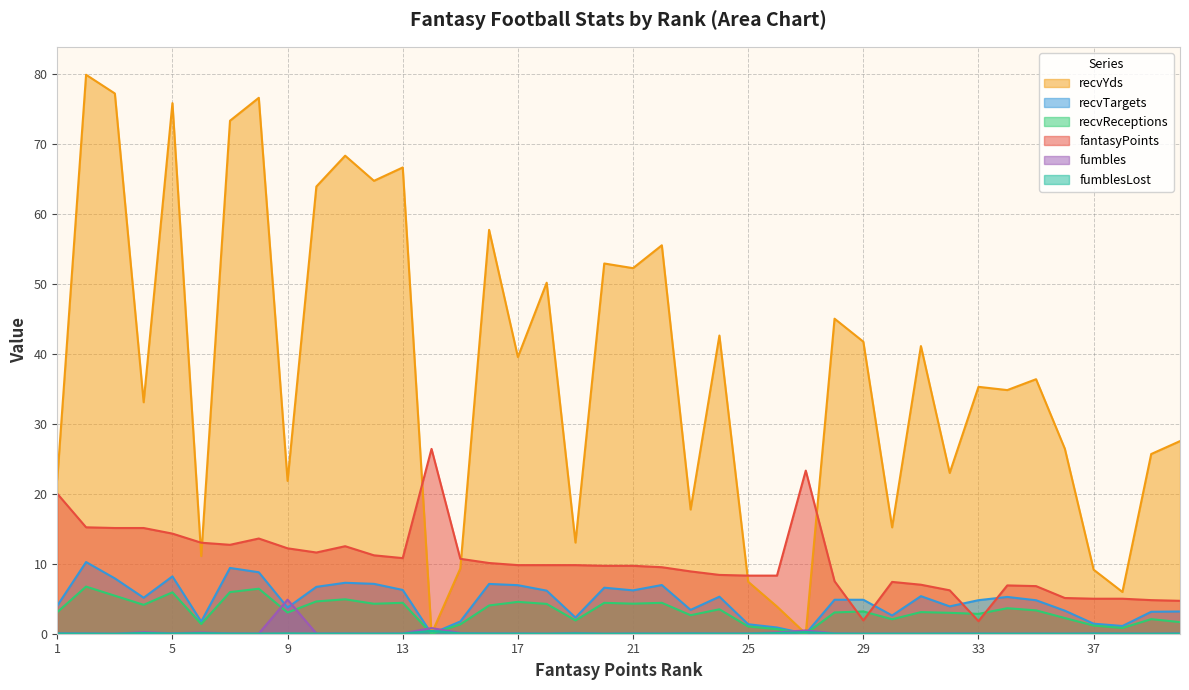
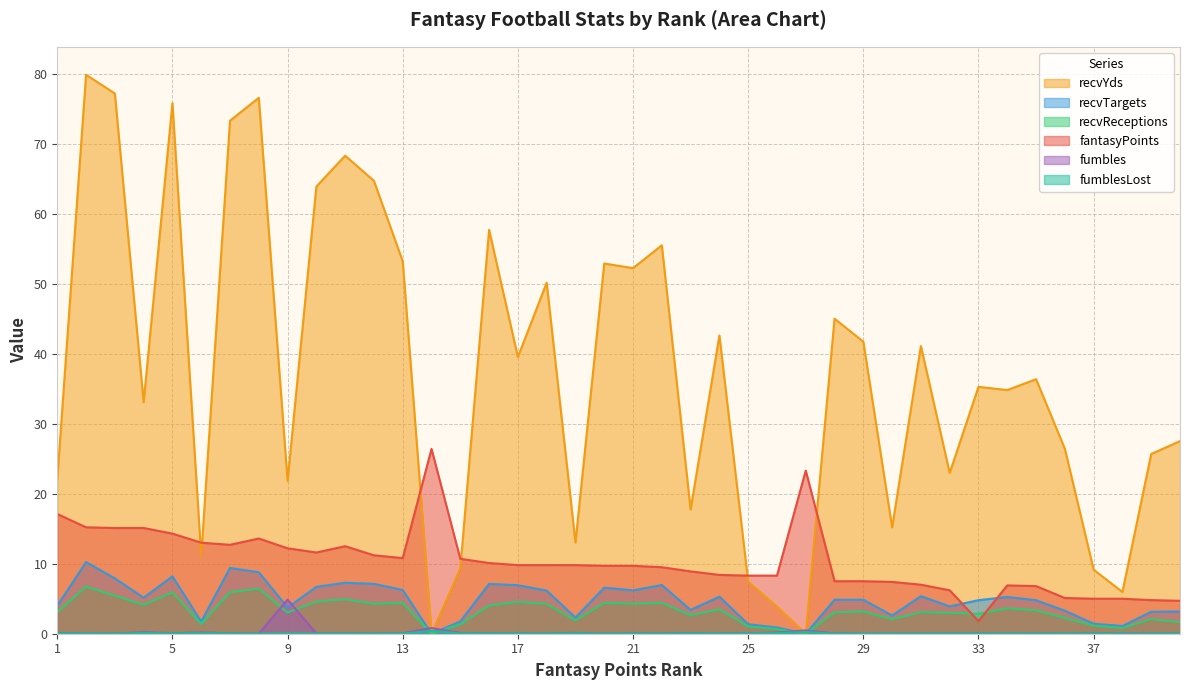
  {
    "recvYds": {
      "1": 22,
      "5": 76,
      "9": 22,
-     "13": 67,
+     "13": 53,
      "17": 40,
      "21": 52,
      "25": 7,
      "29": 42,
      "33": 35,
      "37": 9
    },
    "fantasyPoints": {
-     "1": 20,
+     "1": 17,
      "5": 14,
      "9": 12,
      "13": 11,
      "17": 10,
      "21": 10,
      "25": 8,
-     "29": 2,
+     "29": 8,
      "33": 2,
      "37": 5
    },
    "fumbles": {
      "9": 5
    }
  }
